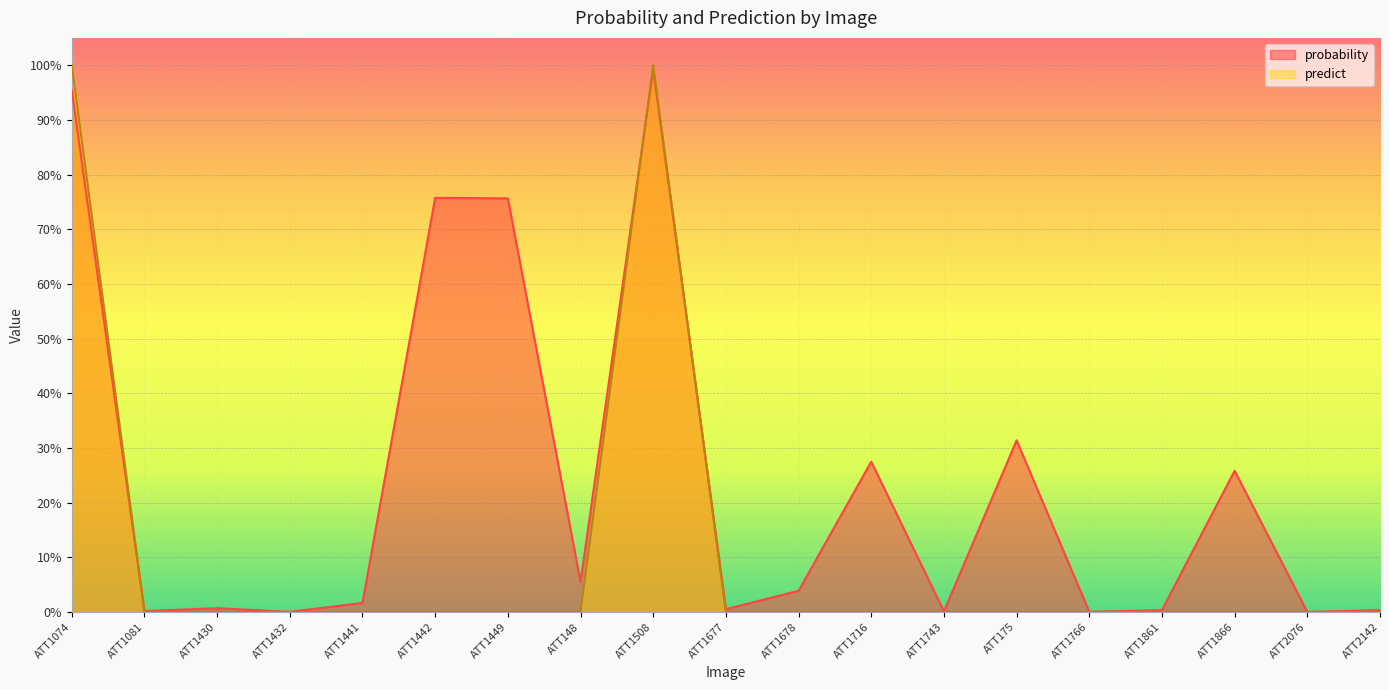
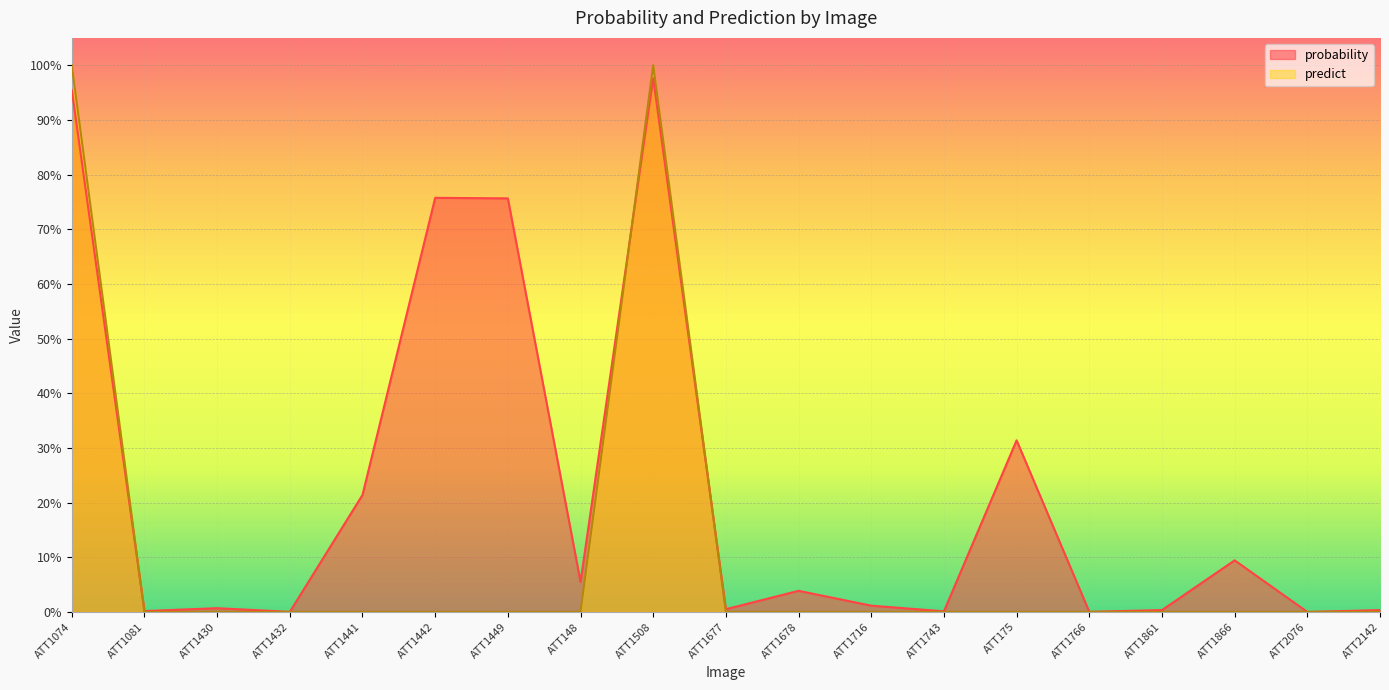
  {
    "probability": {
      "ATT1074": "95%",
      "ATT1430": "1%",
-     "ATT1441": "2%",
+     "ATT1441": "21%",
      "ATT1442": "76%",
      "ATT1449": "76%",
      "ATT148": "6%",
-     "ATT1508": "99%",
+     "ATT1508": "98%",
      "ATT1677": "1%",
      "ATT1678": "4%",
-     "ATT1716": "27%",
+     "ATT1716": "1%",
      "ATT175": "31%",
-     "ATT1866": "26%"
+     "ATT1866": "9%"
    },
    "predict": {
      "ATT1074": "100%",
      "ATT1430": "0%",
      "ATT1441": "0%",
      "ATT1442": "0%",
      "ATT1449": "0%",
      "ATT148": "0%",
      "ATT1508": "100%",
      "ATT1677": "0%",
      "ATT1678": "0%",
      "ATT1716": "0%",
      "ATT175": "0%",
      "ATT1866": "0%"
    }
  }
